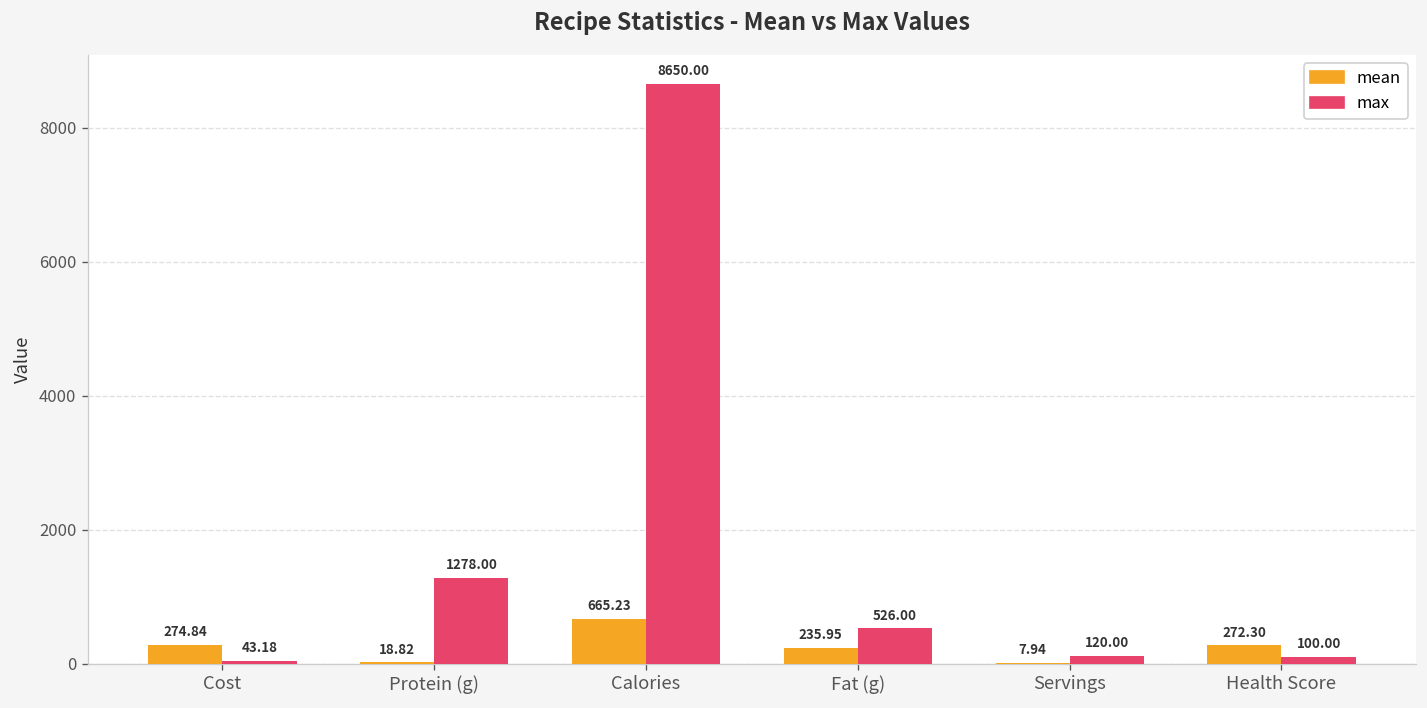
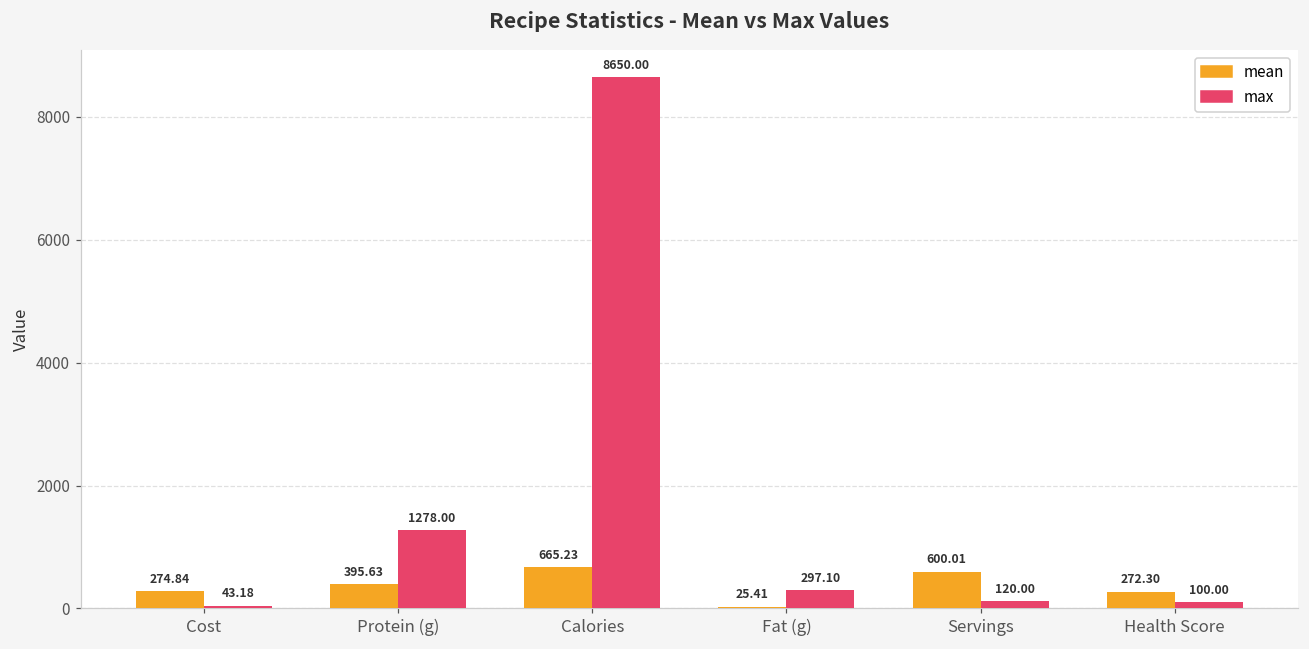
  {
    "mean": {
      "Cost": 274.84,
-     "Protein (g)": 18.82,
+     "Protein (g)": 395.63,
      "Calories": 665.23,
-     "Fat (g)": 235.95,
-     "Servings": 7.94,
+     "Fat (g)": 25.41,
+     "Servings": 600.01,
      "Health Score": 272.30
    },
    "max": {
      "Cost": 43.18,
      "Protein (g)": 1278.00,
      "Calories": 8650.00,
-     "Fat (g)": 526.00,
+     "Fat (g)": 297.10,
      "Servings": 120.00,
      "Health Score": 100.00
    }
  }
